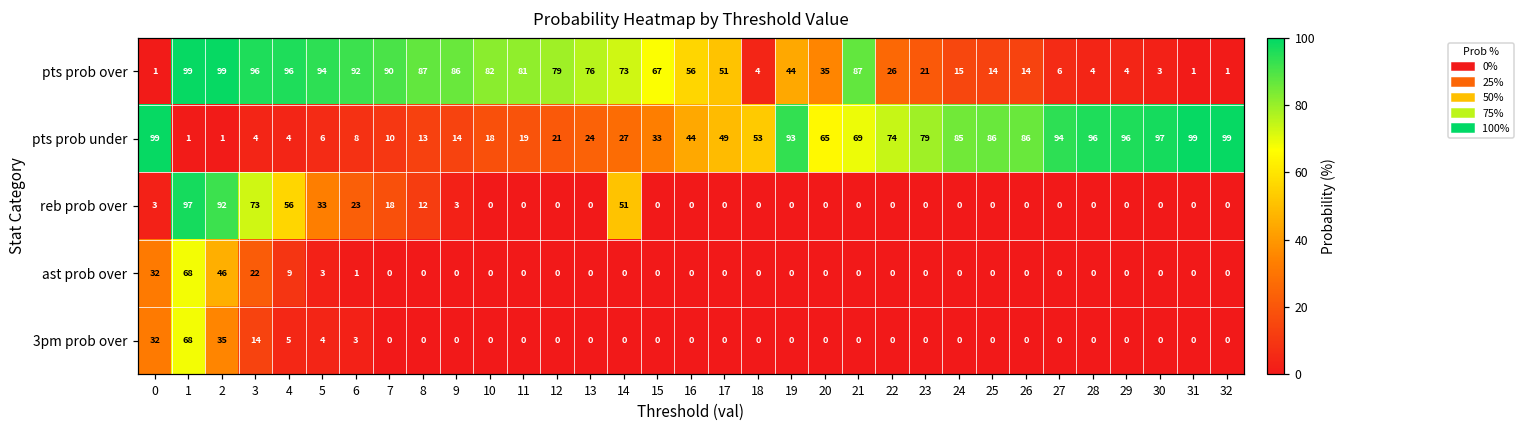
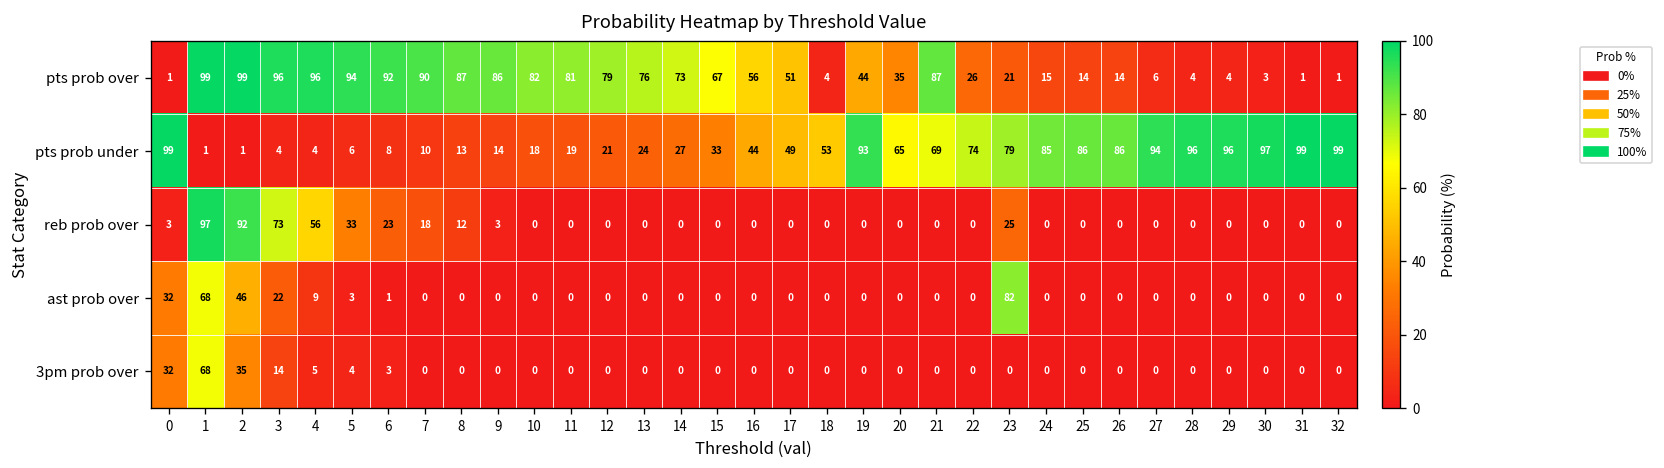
  {
    "pts prob over": {
      "0": 1,
      "1": 99,
      "2": 99,
      "3": 96,
      "4": 96,
      "5": 94,
      "6": 92,
      "7": 90,
      "8": 87,
      "9": 86,
      "10": 82,
      "11": 81,
      "12": 79,
      "13": 76,
      "14": 73,
      "15": 67,
      "16": 56,
      "17": 51,
      "18": 4,
      "19": 44,
      "20": 35,
      "21": 87,
      "22": 26,
      "23": 21,
      "24": 15,
      "25": 14,
      "26": 14,
      "27": 6,
      "28": 4,
      "29": 4,
      "30": 3,
      "31": 1,
      "32": 1
    },
    "pts prob under": {
      "0": 99,
      "1": 1,
      "2": 1,
      "3": 4,
      "4": 4,
      "5": 6,
      "6": 8,
      "7": 10,
      "8": 13,
      "9": 14,
      "10": 18,
      "11": 19,
      "12": 21,
      "13": 24,
      "14": 27,
      "15": 33,
      "16": 44,
      "17": 49,
      "18": 53,
      "19": 93,
      "20": 65,
      "21": 69,
      "22": 74,
      "23": 79,
      "24": 85,
      "25": 86,
      "26": 86,
      "27": 94,
      "28": 96,
      "29": 96,
      "30": 97,
      "31": 99,
      "32": 99
    },
    "reb prob over": {
      "0": 3,
      "1": 97,
      "2": 92,
      "3": 73,
      "4": 56,
      "5": 33,
      "6": 23,
      "7": 18,
      "8": 12,
      "9": 3,
      "10": 0,
      "11": 0,
      "12": 0,
      "13": 0,
-     "14": 51,
+     "14": 0,
      "15": 0,
      "16": 0,
      "17": 0,
      "18": 0,
      "19": 0,
      "20": 0,
      "21": 0,
      "22": 0,
-     "23": 0,
+     "23": 25,
      "24": 0,
      "25": 0,
      "26": 0,
      "27": 0,
      "28": 0,
      "29": 0,
      "30": 0,
      "31": 0,
      "32": 0
    },
    "ast prob over": {
      "0": 32,
      "1": 68,
      "2": 46,
      "3": 22,
      "4": 9,
      "5": 3,
      "6": 1,
      "7": 0,
      "8": 0,
      "9": 0,
      "10": 0,
      "11": 0,
      "12": 0,
      "13": 0,
      "14": 0,
      "15": 0,
      "16": 0,
      "17": 0,
      "18": 0,
      "19": 0,
      "20": 0,
      "21": 0,
      "22": 0,
-     "23": 0,
+     "23": 82,
      "24": 0,
      "25": 0,
      "26": 0,
      "27": 0,
      "28": 0,
      "29": 0,
      "30": 0,
      "31": 0,
      "32": 0
    },
    "3pm prob over": {
      "0": 32,
      "1": 68,
      "2": 35,
      "3": 14,
      "4": 5,
      "5": 4,
      "6": 3,
      "7": 0,
      "8": 0,
      "9": 0,
      "10": 0,
      "11": 0,
      "12": 0,
      "13": 0,
      "14": 0,
      "15": 0,
      "16": 0,
      "17": 0,
      "18": 0,
      "19": 0,
      "20": 0,
      "21": 0,
      "22": 0,
      "23": 0,
      "24": 0,
      "25": 0,
      "26": 0,
      "27": 0,
      "28": 0,
      "29": 0,
      "30": 0,
      "31": 0,
      "32": 0
    }
  }
